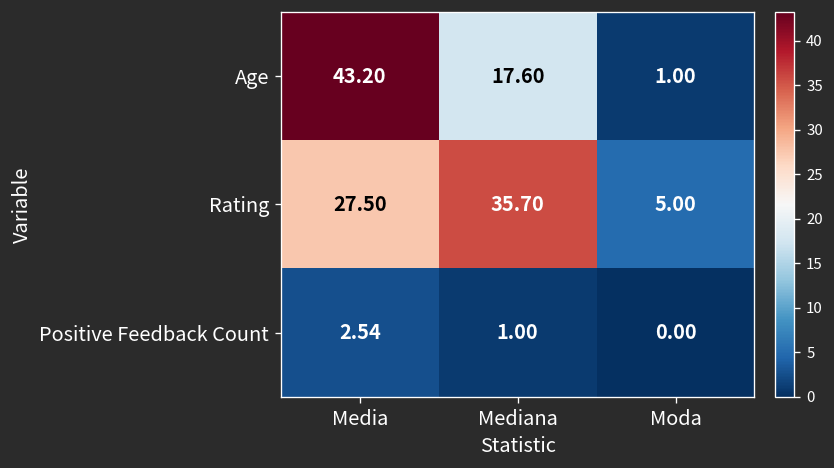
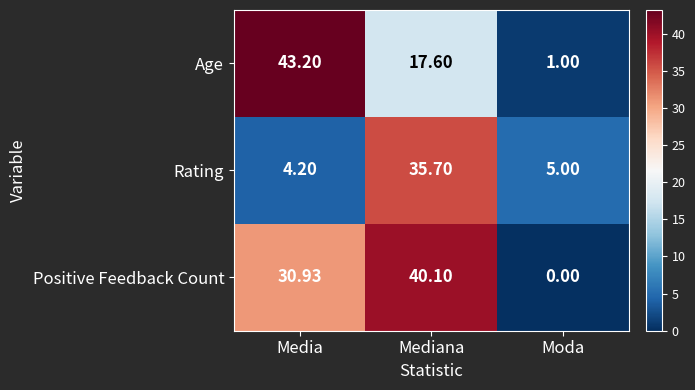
  {
    "Age": {
      "Media": 43.20,
      "Mediana": 17.60,
      "Moda": 1.00
    },
    "Rating": {
-     "Media": 27.50,
+     "Media": 4.20,
      "Mediana": 35.70,
      "Moda": 5.00
    },
    "Positive Feedback Count": {
-     "Media": 2.54,
-     "Mediana": 1.00,
+     "Media": 30.93,
+     "Mediana": 40.10,
      "Moda": 0.00
    }
  }
